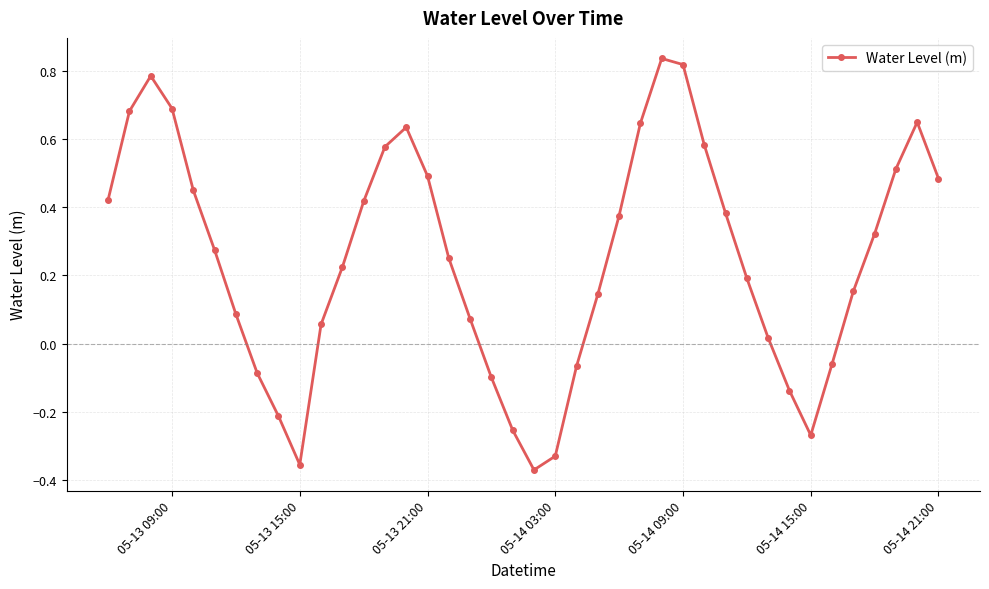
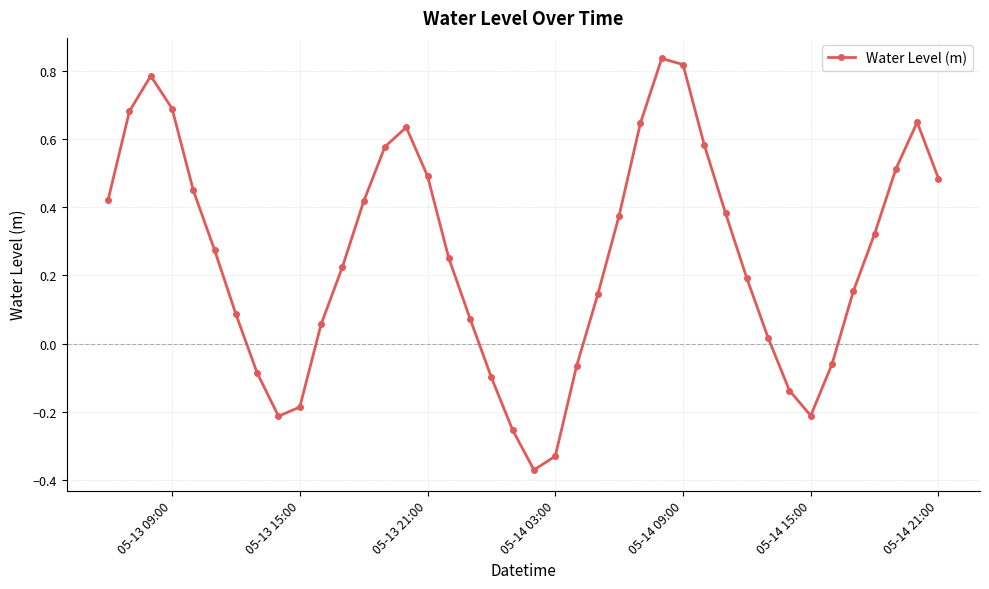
  {
    "05-13 09:00": 0.69,
-   "05-13 15:00": -0.35,
+   "05-13 15:00": -0.19,
    "05-13 21:00": 0.49,
    "05-14 03:00": -0.33,
    "05-14 09:00": 0.82,
-   "05-14 15:00": -0.27,
+   "05-14 15:00": -0.21,
    "05-14 21:00": 0.48
  }
